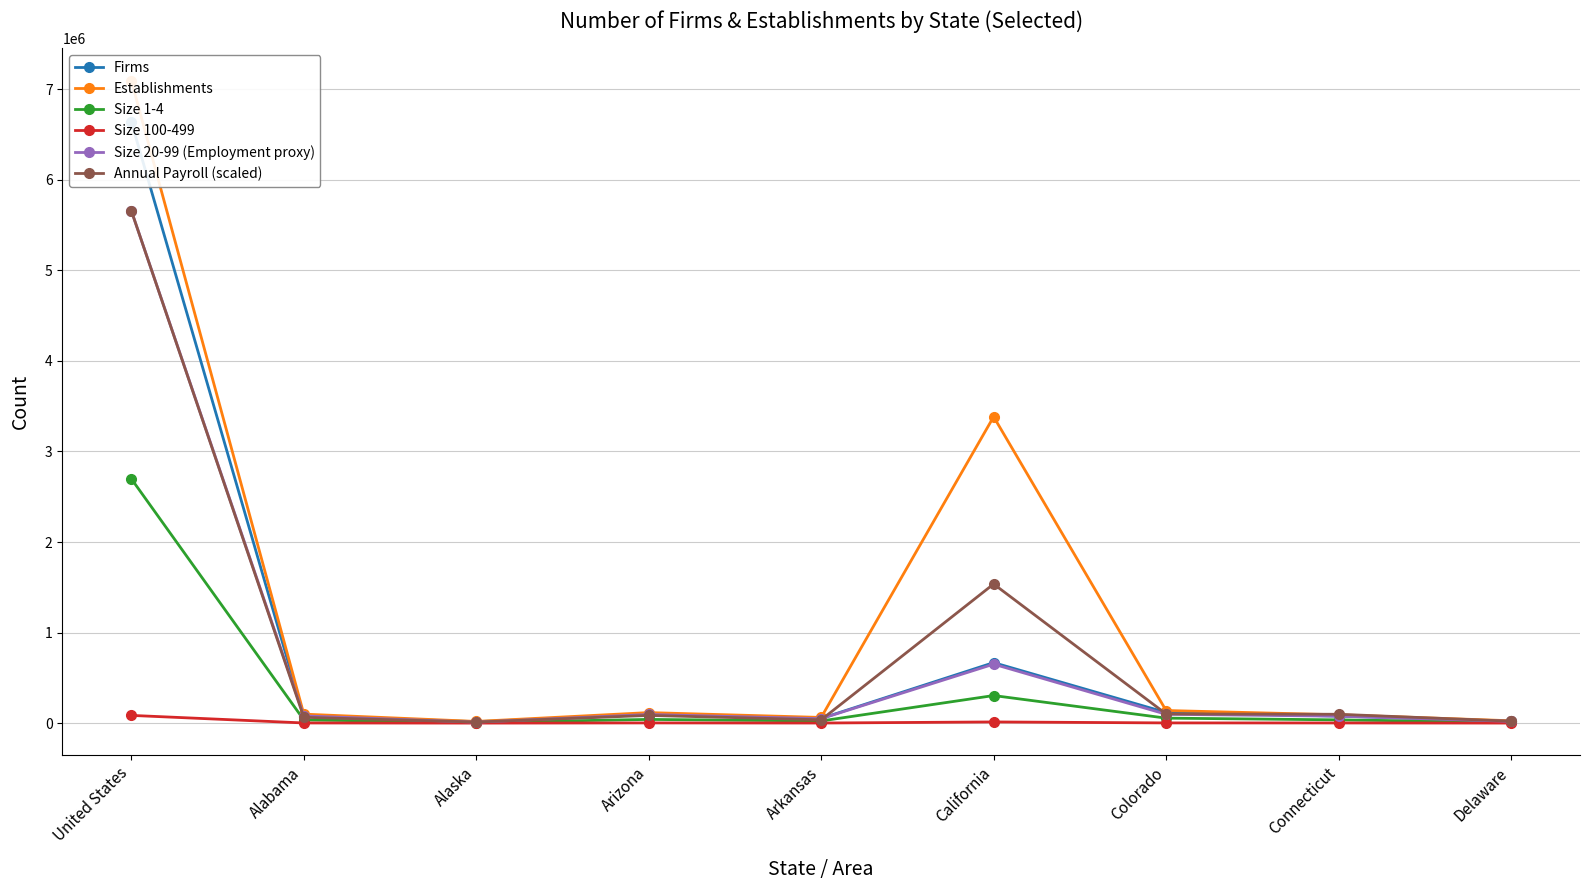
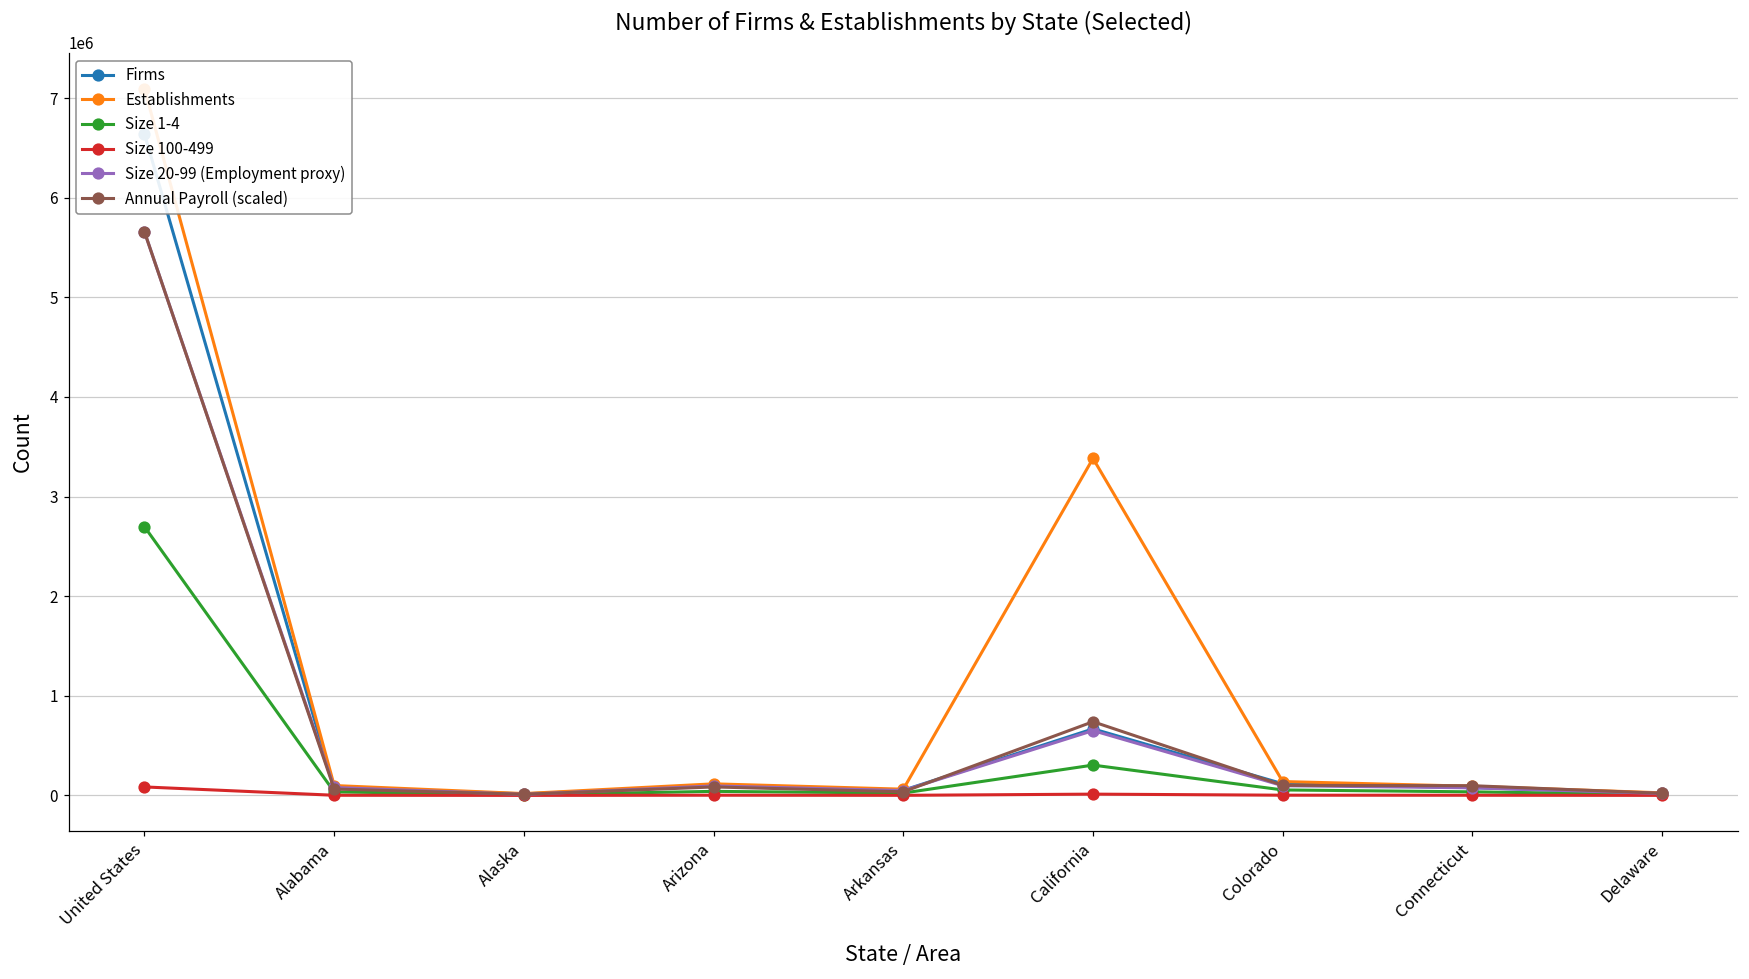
  {
    "Establishments": {
      "California": 3400000
    },
    "Size 1-4": {
      "United States": 2700000,
      "Alabama": 0,
      "Arizona": 0,
      "California": 300000,
      "Colorado": 100000,
      "Connecticut": 0
    },
    "Size 100-499": {
      "United States": 100000,
      "Alabama": 0,
      "Arizona": 0,
      "California": 0,
      "Colorado": 0,
      "Connecticut": 0
    },
    "Annual Payroll (scaled)": {
-     "California": 1500000
+     "California": 700000
    }
  }
